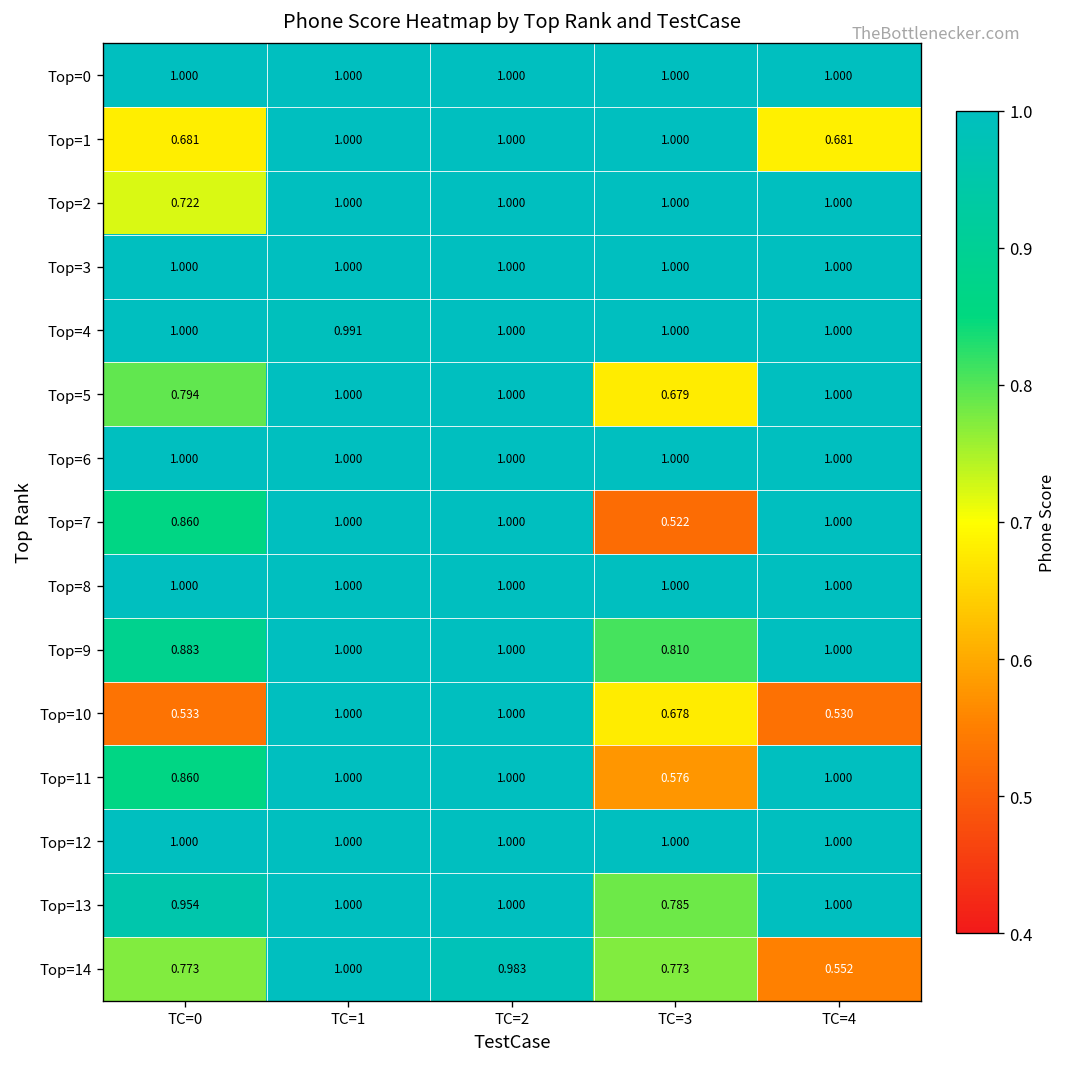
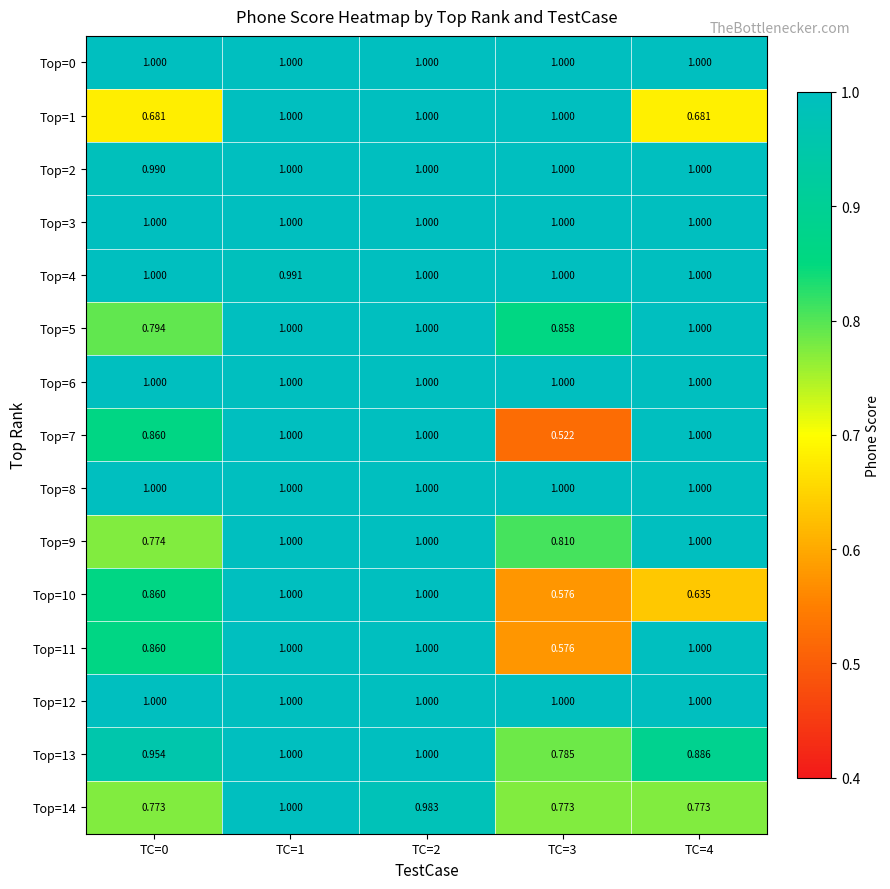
  {
    "Top=0": {
      "TC=0": 1.000,
      "TC=1": 1.000,
      "TC=2": 1.000,
      "TC=3": 1.000,
      "TC=4": 1.000
    },
    "Top=1": {
      "TC=0": 0.681,
      "TC=1": 1.000,
      "TC=2": 1.000,
      "TC=3": 1.000,
      "TC=4": 0.681
    },
    "Top=2": {
-     "TC=0": 0.722,
+     "TC=0": 0.990,
      "TC=1": 1.000,
      "TC=2": 1.000,
      "TC=3": 1.000,
      "TC=4": 1.000
    },
    "Top=3": {
      "TC=0": 1.000,
      "TC=1": 1.000,
      "TC=2": 1.000,
      "TC=3": 1.000,
      "TC=4": 1.000
    },
    "Top=4": {
      "TC=0": 1.000,
      "TC=1": 0.991,
      "TC=2": 1.000,
      "TC=3": 1.000,
      "TC=4": 1.000
    },
    "Top=5": {
      "TC=0": 0.794,
      "TC=1": 1.000,
      "TC=2": 1.000,
-     "TC=3": 0.679,
+     "TC=3": 0.858,
      "TC=4": 1.000
    },
    "Top=6": {
      "TC=0": 1.000,
      "TC=1": 1.000,
      "TC=2": 1.000,
      "TC=3": 1.000,
      "TC=4": 1.000
    },
    "Top=7": {
      "TC=0": 0.860,
      "TC=1": 1.000,
      "TC=2": 1.000,
      "TC=3": 0.522,
      "TC=4": 1.000
    },
    "Top=8": {
      "TC=0": 1.000,
      "TC=1": 1.000,
      "TC=2": 1.000,
      "TC=3": 1.000,
      "TC=4": 1.000
    },
    "Top=9": {
-     "TC=0": 0.883,
+     "TC=0": 0.774,
      "TC=1": 1.000,
      "TC=2": 1.000,
      "TC=3": 0.810,
      "TC=4": 1.000
    },
    "Top=10": {
-     "TC=0": 0.533,
+     "TC=0": 0.860,
      "TC=1": 1.000,
      "TC=2": 1.000,
-     "TC=3": 0.678,
-     "TC=4": 0.530
+     "TC=3": 0.576,
+     "TC=4": 0.635
    },
    "Top=11": {
      "TC=0": 0.860,
      "TC=1": 1.000,
      "TC=2": 1.000,
      "TC=3": 0.576,
      "TC=4": 1.000
    },
    "Top=12": {
      "TC=0": 1.000,
      "TC=1": 1.000,
      "TC=2": 1.000,
      "TC=3": 1.000,
      "TC=4": 1.000
    },
    "Top=13": {
      "TC=0": 0.954,
      "TC=1": 1.000,
      "TC=2": 1.000,
      "TC=3": 0.785,
-     "TC=4": 1.000
+     "TC=4": 0.886
    },
    "Top=14": {
      "TC=0": 0.773,
      "TC=1": 1.000,
      "TC=2": 0.983,
      "TC=3": 0.773,
-     "TC=4": 0.552
+     "TC=4": 0.773
    }
  }
